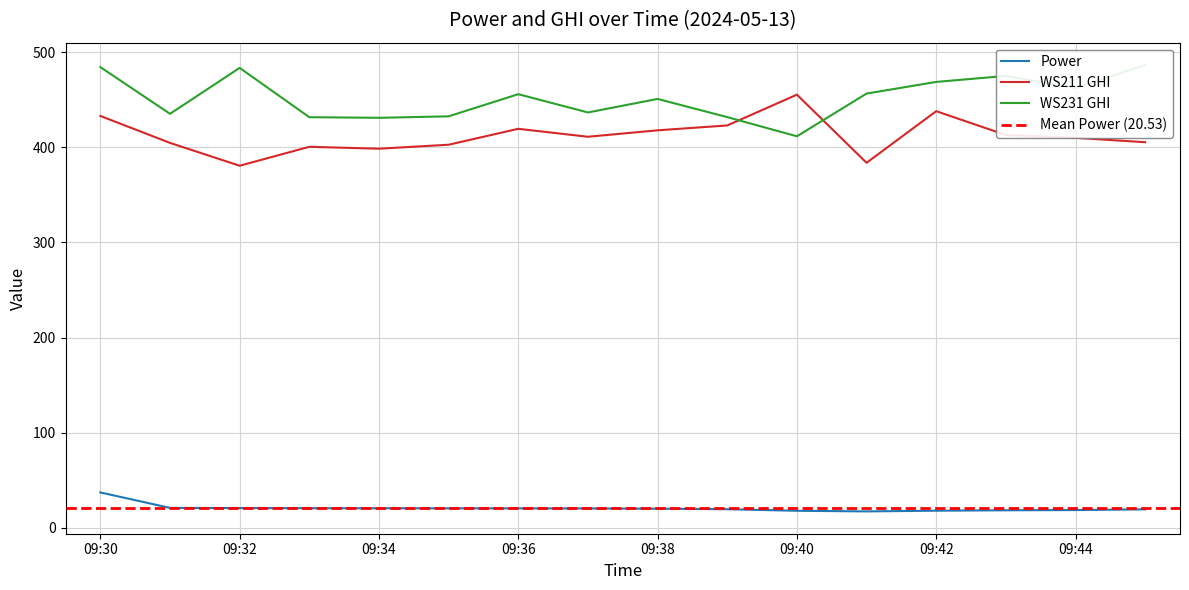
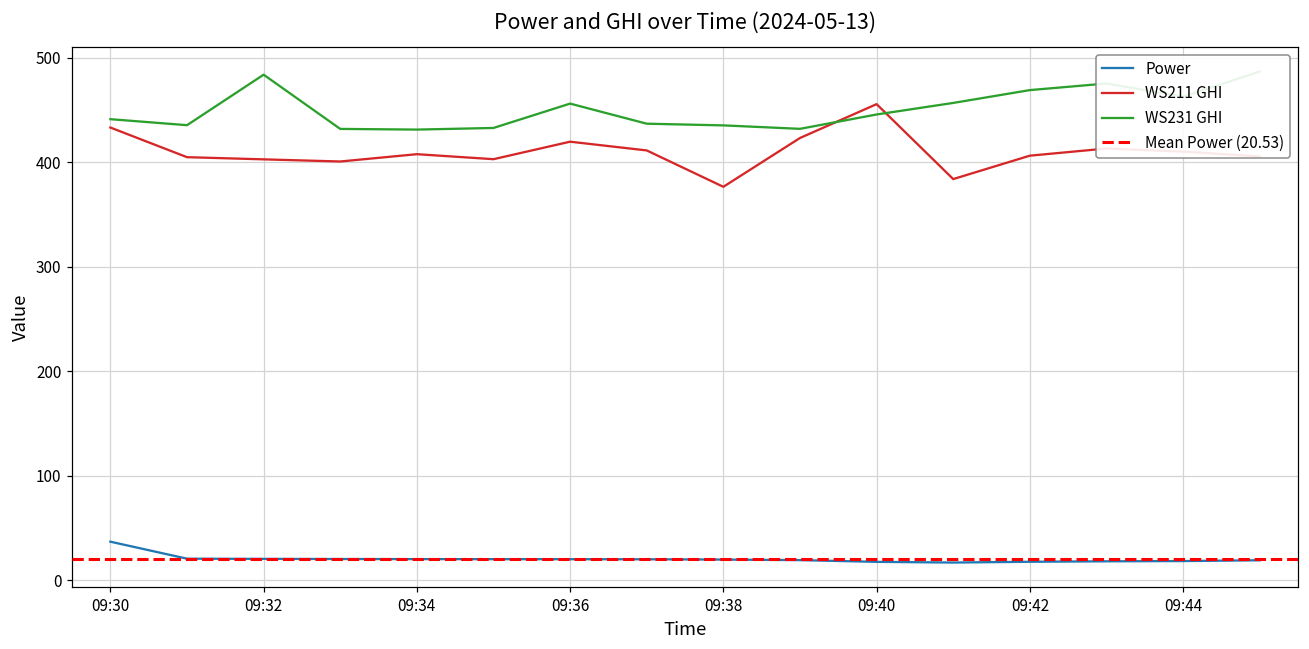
  {
    "Power": {
      "09:30": 40,
      "09:32": 20,
      "09:34": 20,
      "09:36": 20,
      "09:38": 20,
      "09:40": 20,
      "09:42": 20,
      "09:44": 20
    },
    "WS211 GHI": {
      "09:30": 430,
-     "09:32": 380,
-     "09:34": 400,
+     "09:32": 400,
+     "09:34": 410,
      "09:36": 420,
-     "09:38": 420,
+     "09:38": 380,
      "09:40": 460,
-     "09:42": 440
+     "09:42": 410
    },
    "WS231 GHI": {
-     "09:30": 480,
+     "09:30": 440,
      "09:32": 480,
      "09:34": 430,
      "09:36": 460,
-     "09:38": 450,
-     "09:40": 410,
+     "09:38": 440,
+     "09:40": 450,
      "09:42": 470
    }
  }
